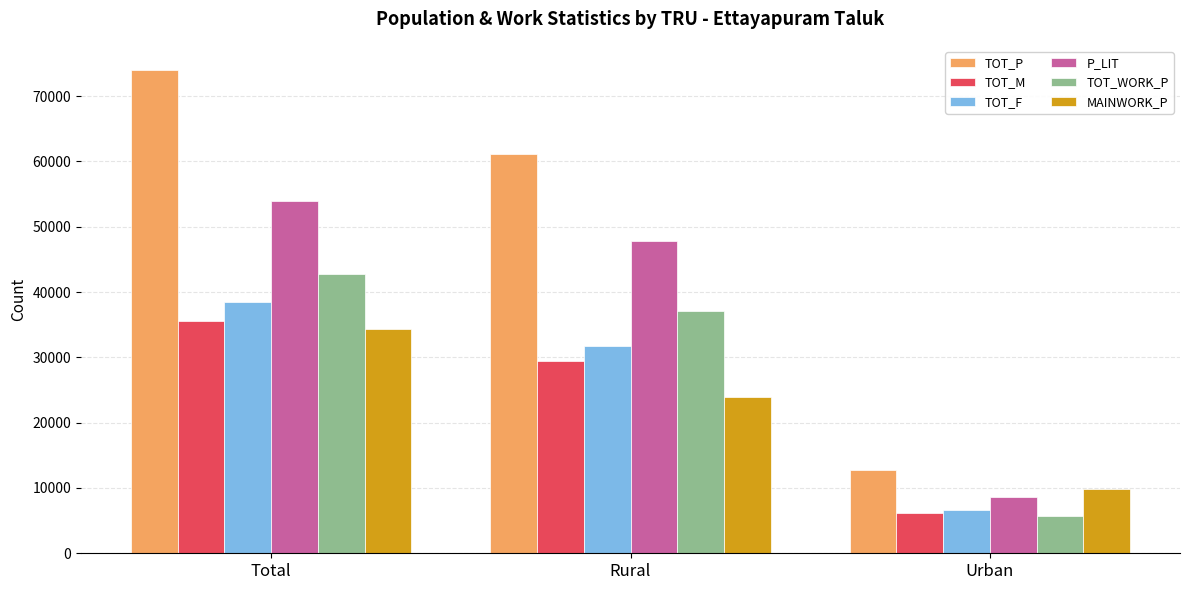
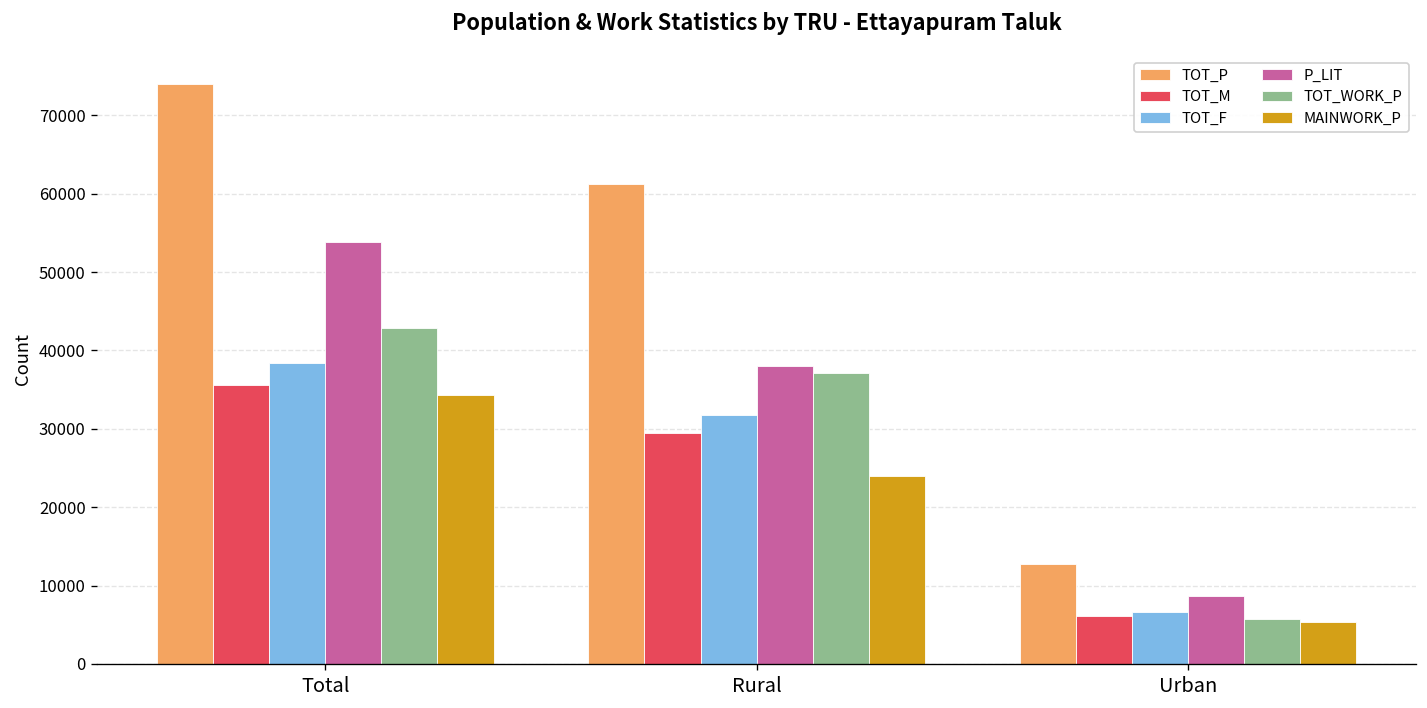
  {
    "TOT_P": {
      "Total": 74000,
      "Rural": 61000,
      "Urban": 13000
    },
    "TOT_M": {
      "Total": 36000,
      "Rural": 29000,
      "Urban": 6000
    },
    "TOT_F": {
      "Total": 38000,
      "Rural": 32000,
      "Urban": 7000
    },
    "P_LIT": {
      "Total": 54000,
-     "Rural": 48000,
+     "Rural": 38000,
      "Urban": 9000
    },
    "TOT_WORK_P": {
      "Total": 43000,
      "Rural": 37000,
      "Urban": 6000
    },
    "MAINWORK_P": {
      "Total": 34000,
      "Rural": 24000,
-     "Urban": 10000
+     "Urban": 5000
    }
  }
